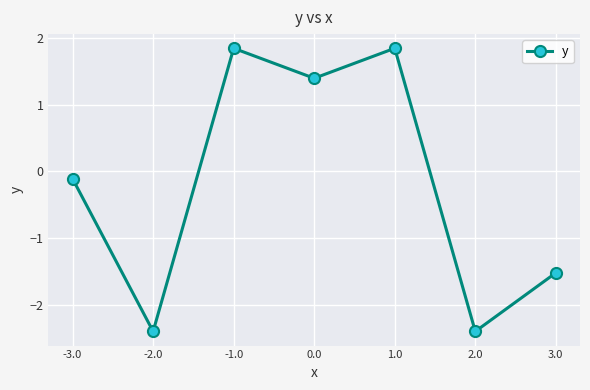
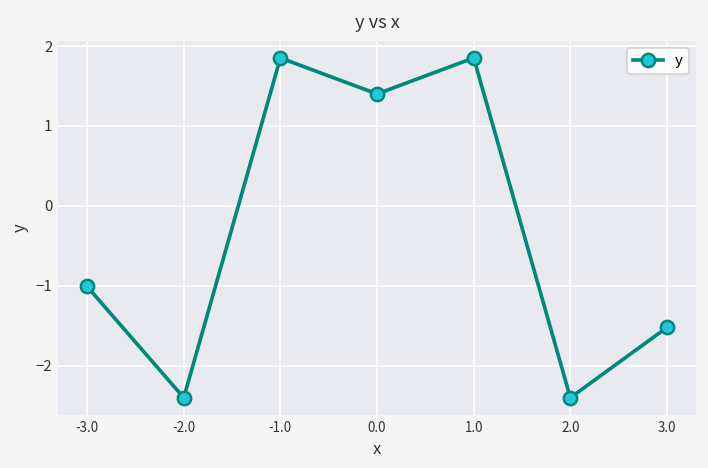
  {
-   "-3.0": -0.1,
+   "-3.0": -1.0,
    "-2.0": -2.4,
    "-1.0": 1.9,
    "0.0": 1.4,
    "1.0": 1.9,
    "2.0": -2.4,
    "3.0": -1.5
  }
